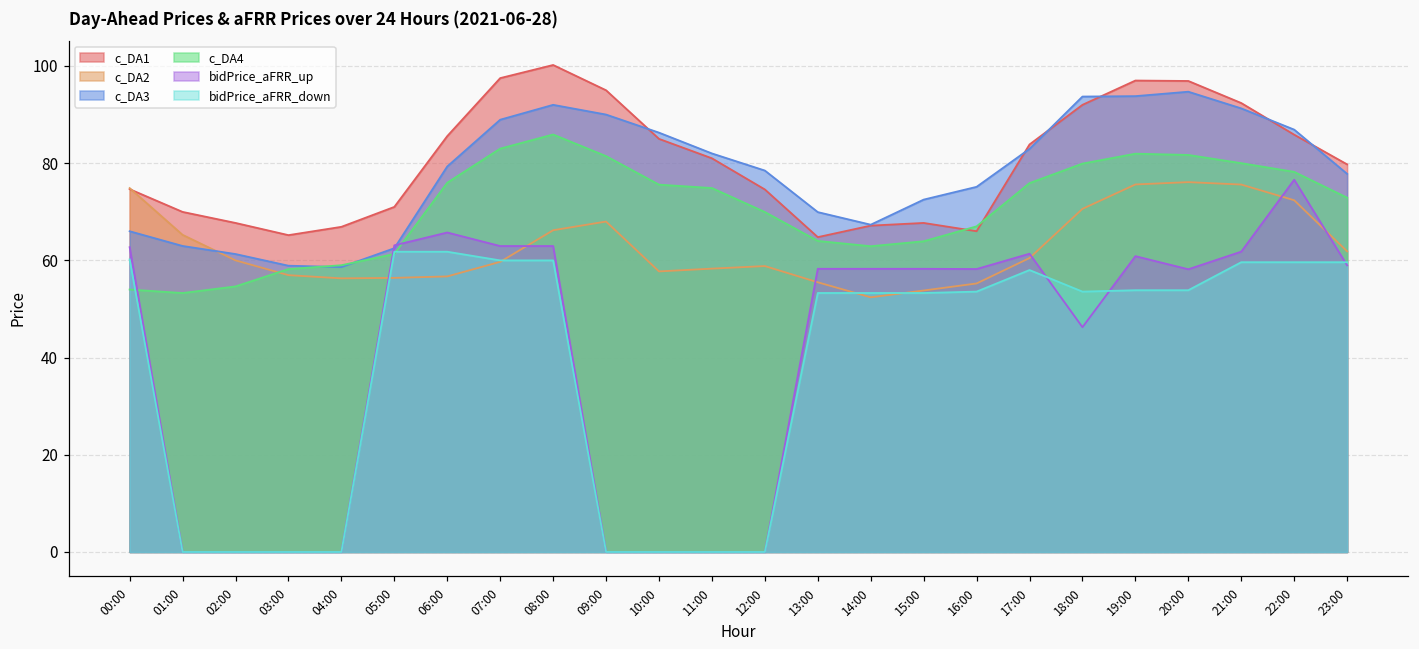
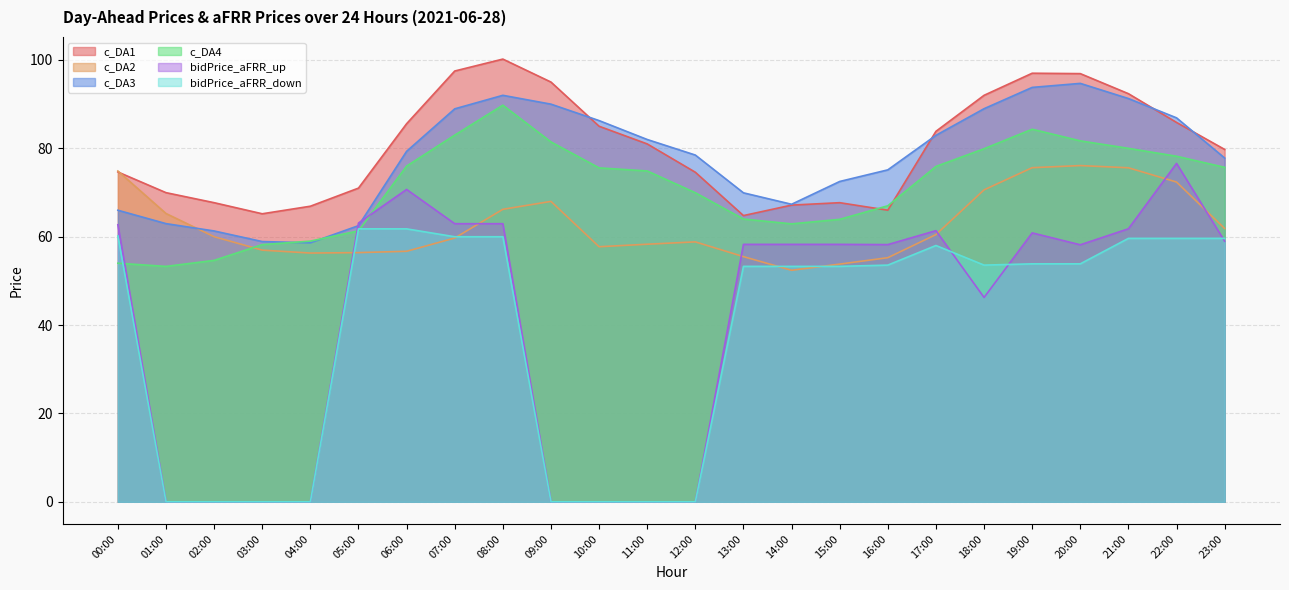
  {
    "c_DA3": {
      "00:00": 66,
      "01:00": 63,
      "02:00": 61,
      "03:00": 59,
      "05:00": 63,
      "06:00": 79,
      "07:00": 89,
      "08:00": 92,
      "09:00": 90,
      "10:00": 86,
      "11:00": 82,
      "12:00": 78,
      "13:00": 70,
      "15:00": 73,
      "16:00": 75,
      "17:00": 83,
-     "18:00": 94,
+     "18:00": 89,
      "19:00": 94,
      "20:00": 95,
      "21:00": 91,
      "22:00": 87,
      "23:00": 78
    },
    "c_DA4": {
      "00:00": 54,
      "01:00": 53,
      "02:00": 55,
      "03:00": 58,
      "06:00": 76,
      "07:00": 83,
-     "08:00": 86,
+     "08:00": 90,
      "09:00": 81,
      "10:00": 76,
      "11:00": 75,
      "12:00": 70,
      "13:00": 64,
      "14:00": 63,
      "15:00": 64,
      "16:00": 67,
      "17:00": 76,
      "18:00": 80,
-     "19:00": 82,
+     "19:00": 84,
      "20:00": 82,
      "21:00": 80,
      "22:00": 78,
-     "23:00": 73
+     "23:00": 76
    },
    "bidPrice_aFRR_up": {
      "00:00": 63,
      "05:00": 63,
-     "06:00": 66,
+     "06:00": 71,
      "07:00": 63,
      "08:00": 63,
      "13:00": 58,
      "14:00": 58,
      "15:00": 58,
      "16:00": 58,
      "17:00": 61,
      "18:00": 46,
      "19:00": 61,
      "20:00": 58,
      "21:00": 62,
      "22:00": 77,
      "23:00": 59
    },
    "bidPrice_aFRR_down": {
      "00:00": 60,
      "06:00": 62,
      "08:00": 60,
      "13:00": 53,
      "14:00": 53,
      "16:00": 54,
      "17:00": 58,
      "18:00": 54,
      "19:00": 54,
      "20:00": 54,
      "21:00": 60,
      "22:00": 60,
      "23:00": 60
    }
  }
